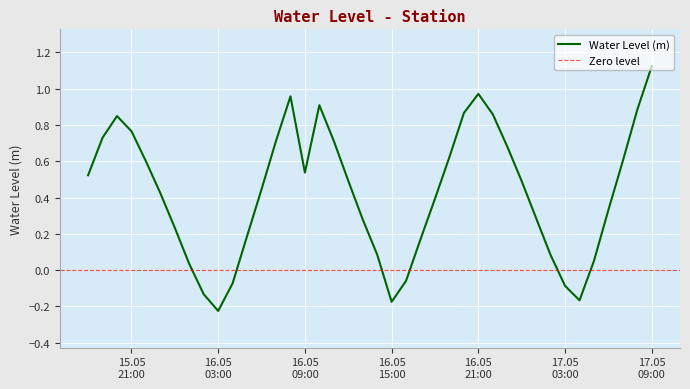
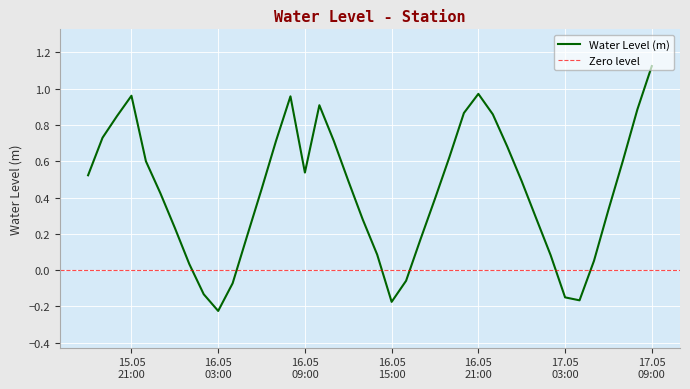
  {
-   "15.05 21:00": 0.77,
+   "15.05 21:00": 0.96,
    "16.05 03:00": -0.22,
    "16.05 09:00": 0.54,
    "16.05 15:00": -0.17,
    "16.05 21:00": 0.97,
-   "17.05 03:00": -0.09
+   "17.05 03:00": -0.15
  }
